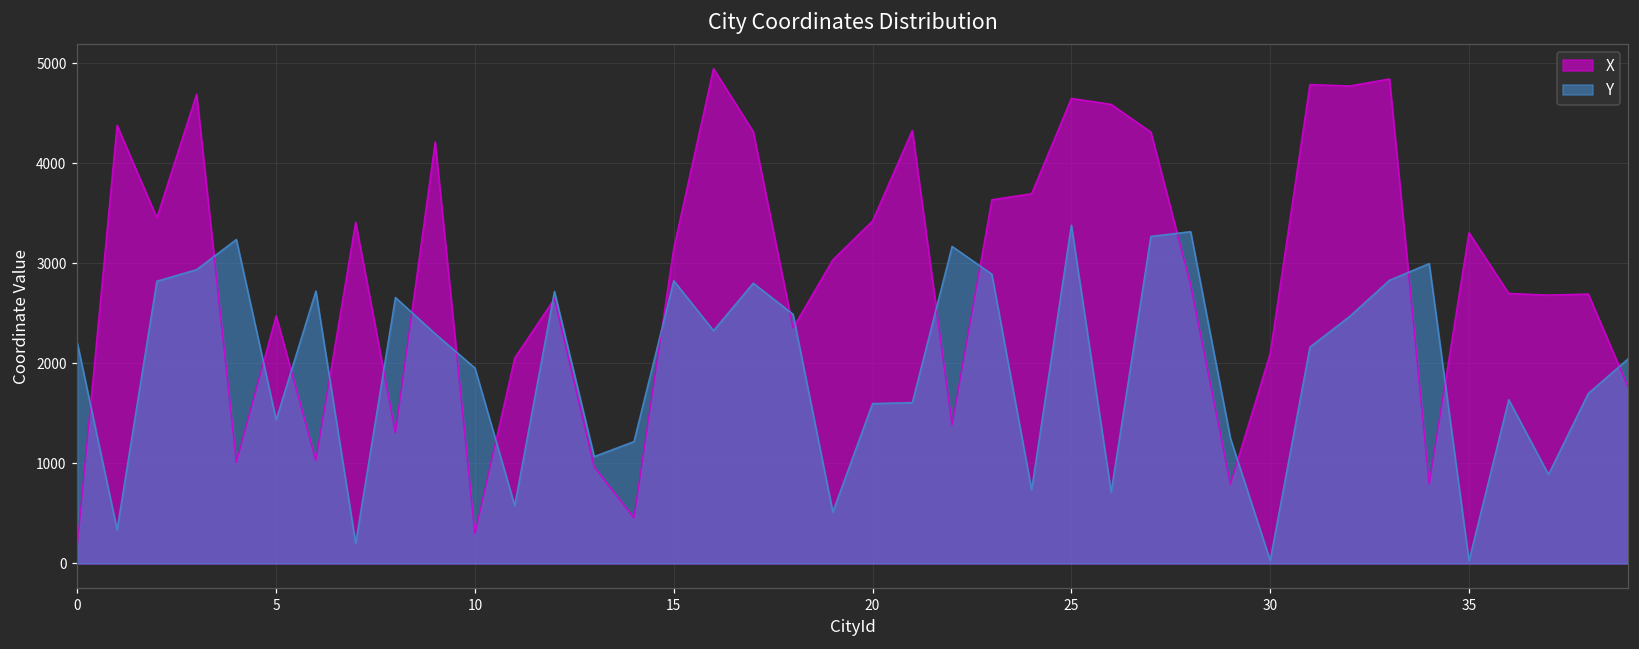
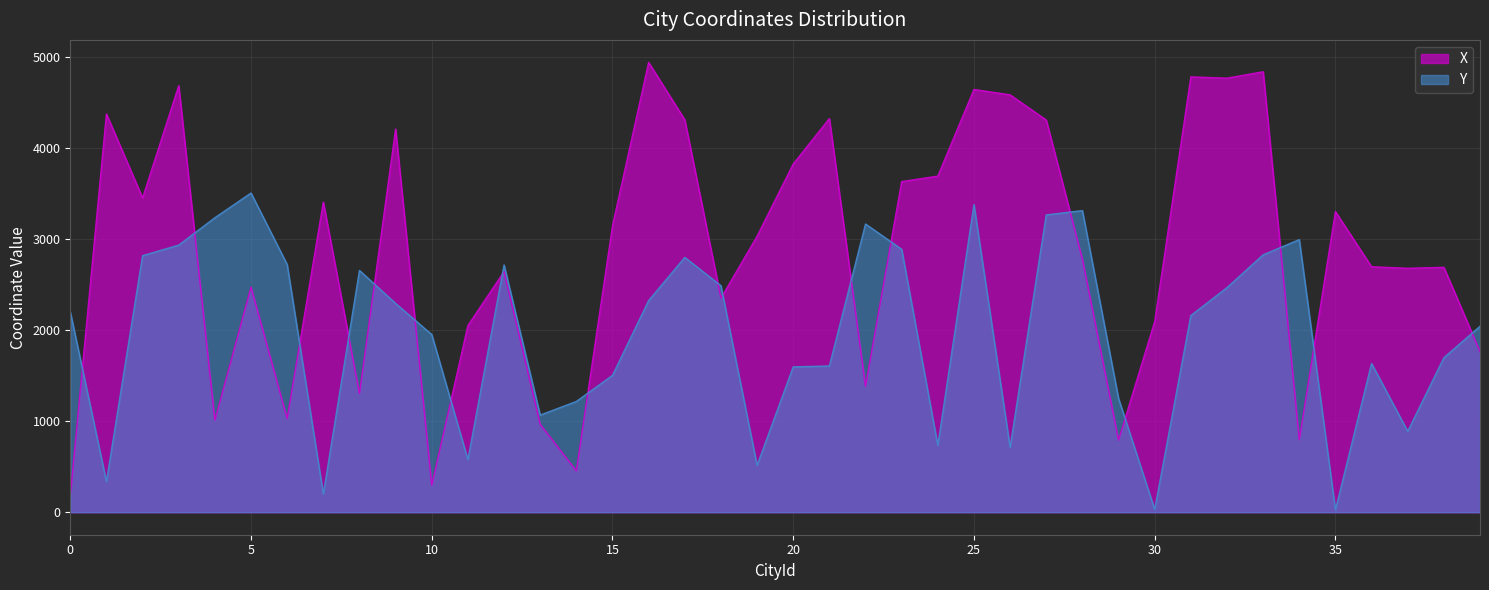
  {
    "X": {
      "0": 200,
      "5": 2500,
      "10": 300,
      "15": 3100,
-     "20": 3400,
+     "20": 3800,
      "25": 4600,
      "30": 2100,
      "35": 3300
    },
    "Y": {
      "0": 2200,
-     "5": 1400,
+     "5": 3500,
      "10": 2000,
-     "15": 2800,
+     "15": 1500,
      "20": 1600,
      "25": 3400,
      "30": 0,
      "35": 0
    }
  }
